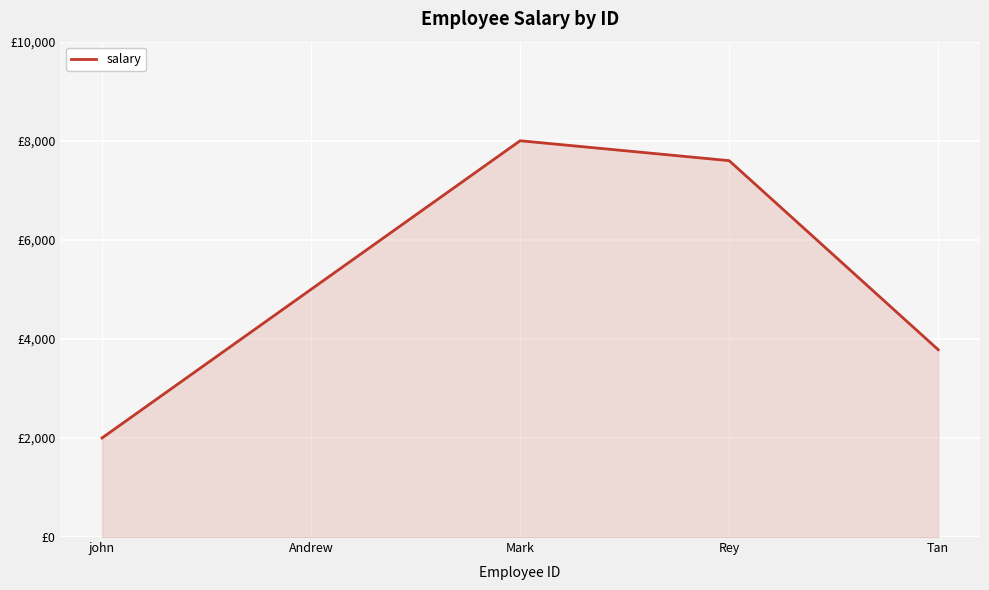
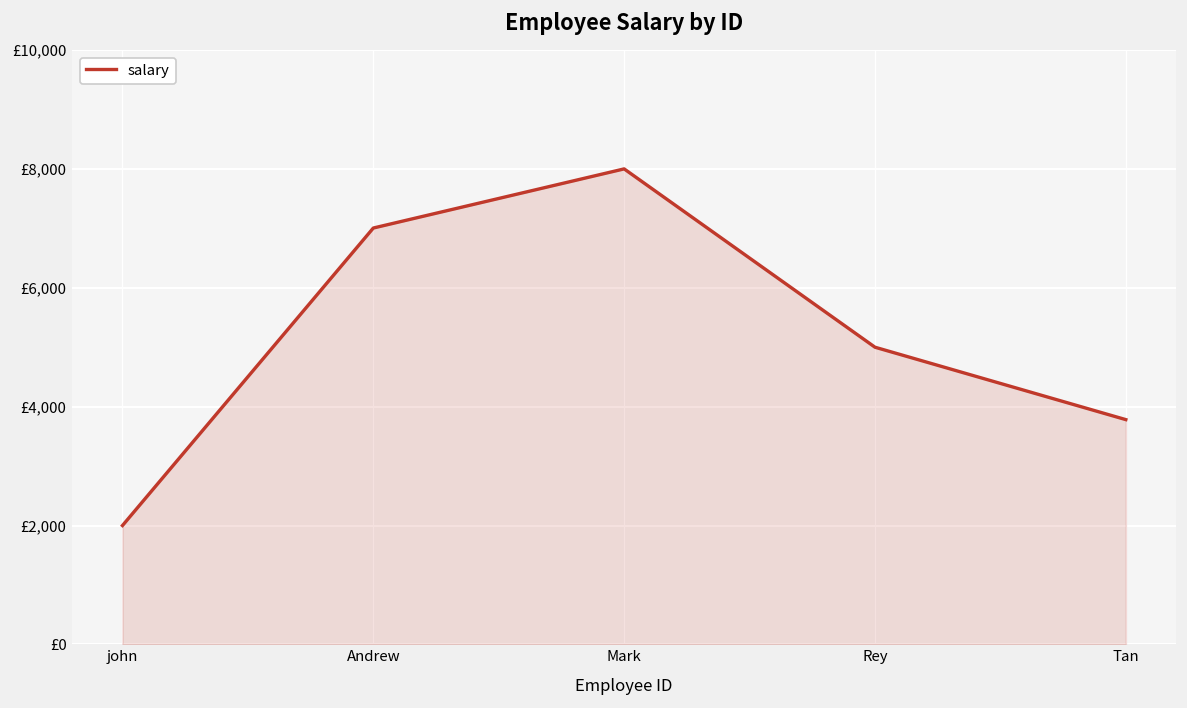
  {
    "john": "£2,000",
-   "Andrew": "£5,000",
+   "Andrew": "£7,000",
    "Mark": "£8,000",
-   "Rey": "£7,600",
+   "Rey": "£5,000",
    "Tan": "£3,800"
  }
